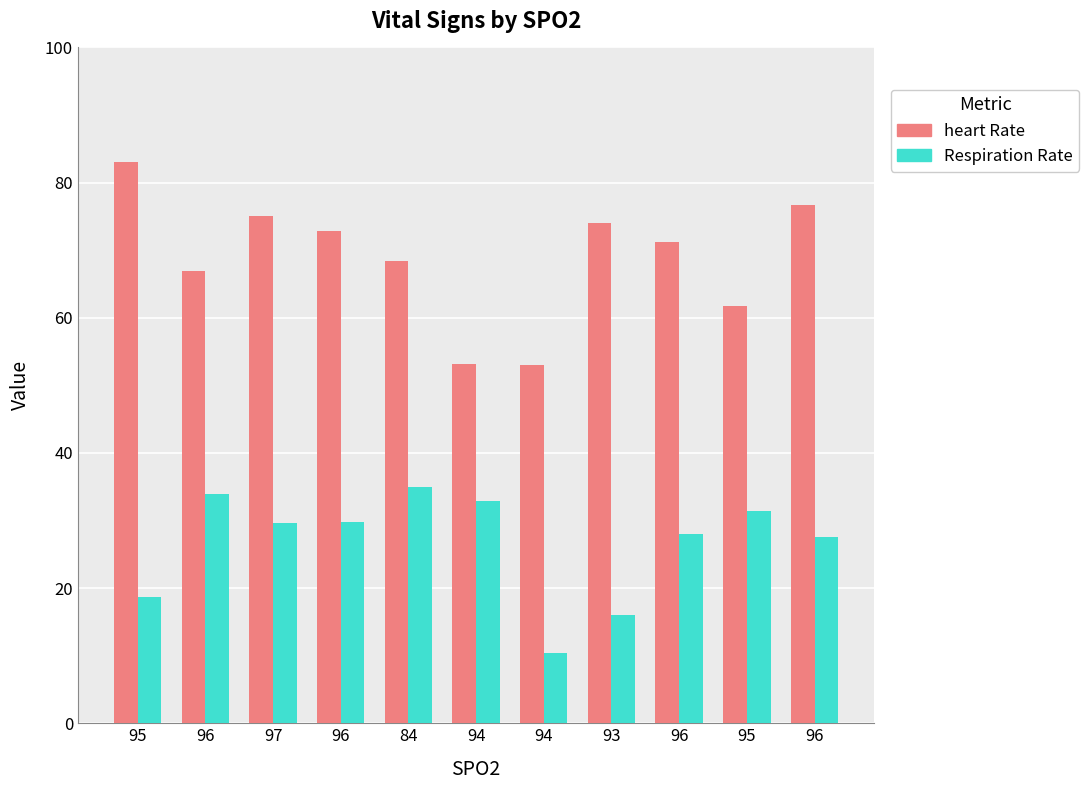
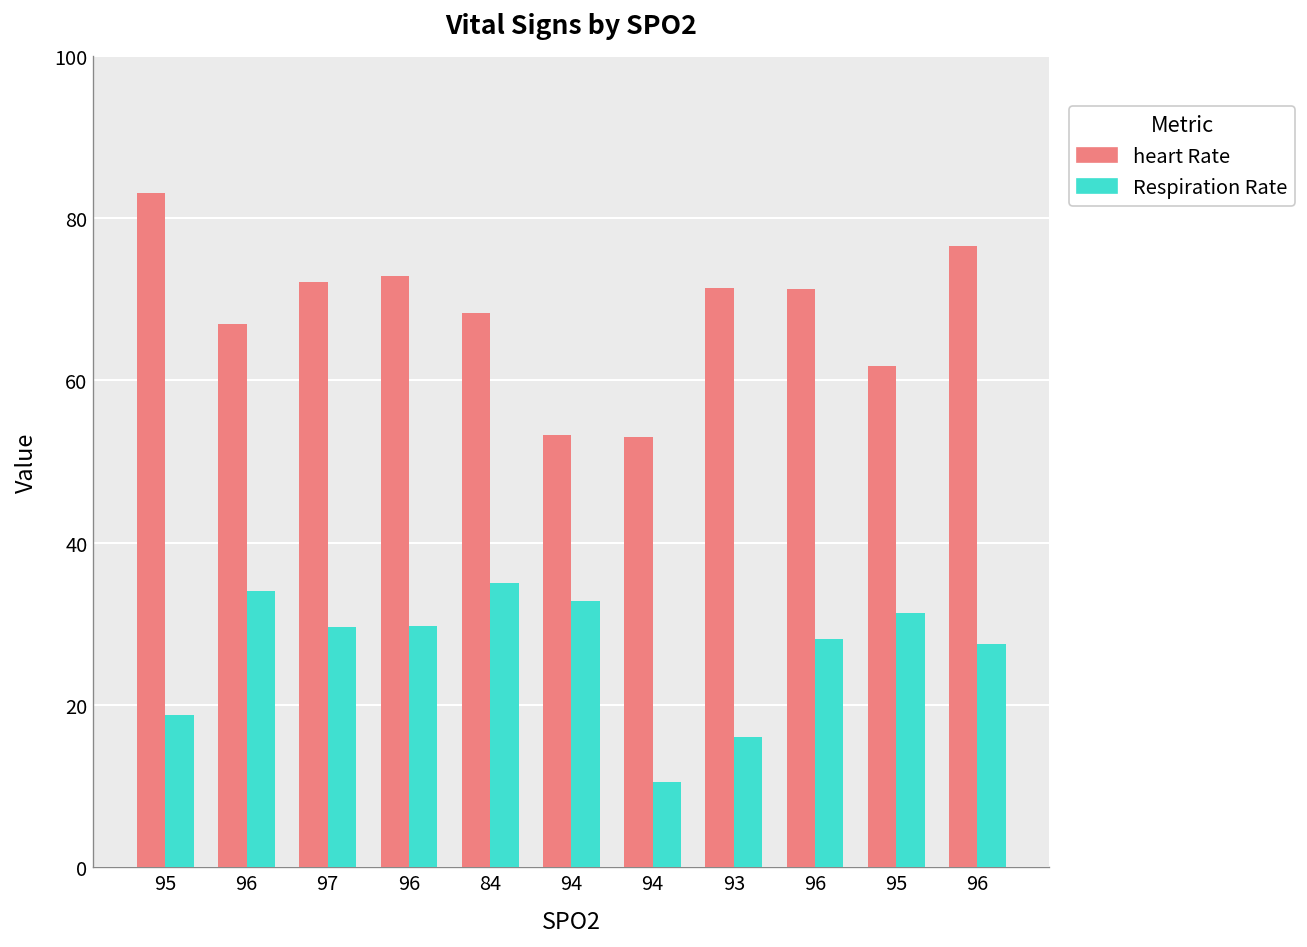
  {
    "heart Rate": {
-     "97": 75,
+     "97": 72,
      "84": 68,
-     "93": 74
+     "93": 71
    },
    "Respiration Rate": {
      "97": 30,
      "84": 35,
      "93": 16
    }
  }
